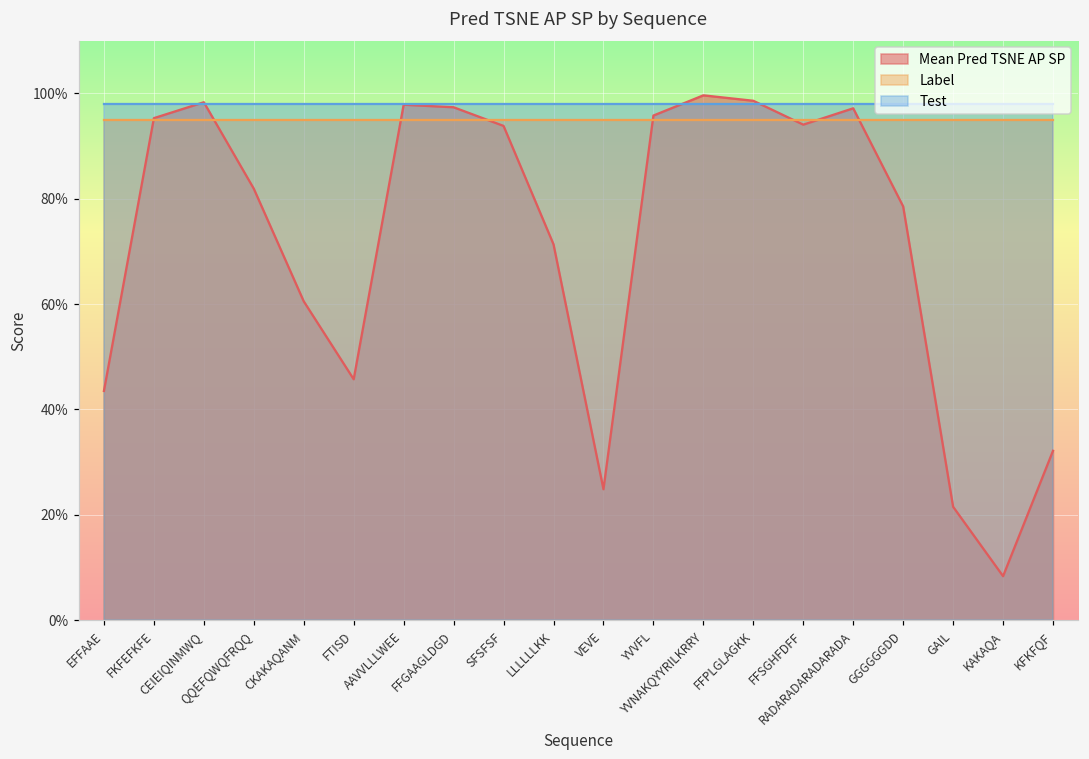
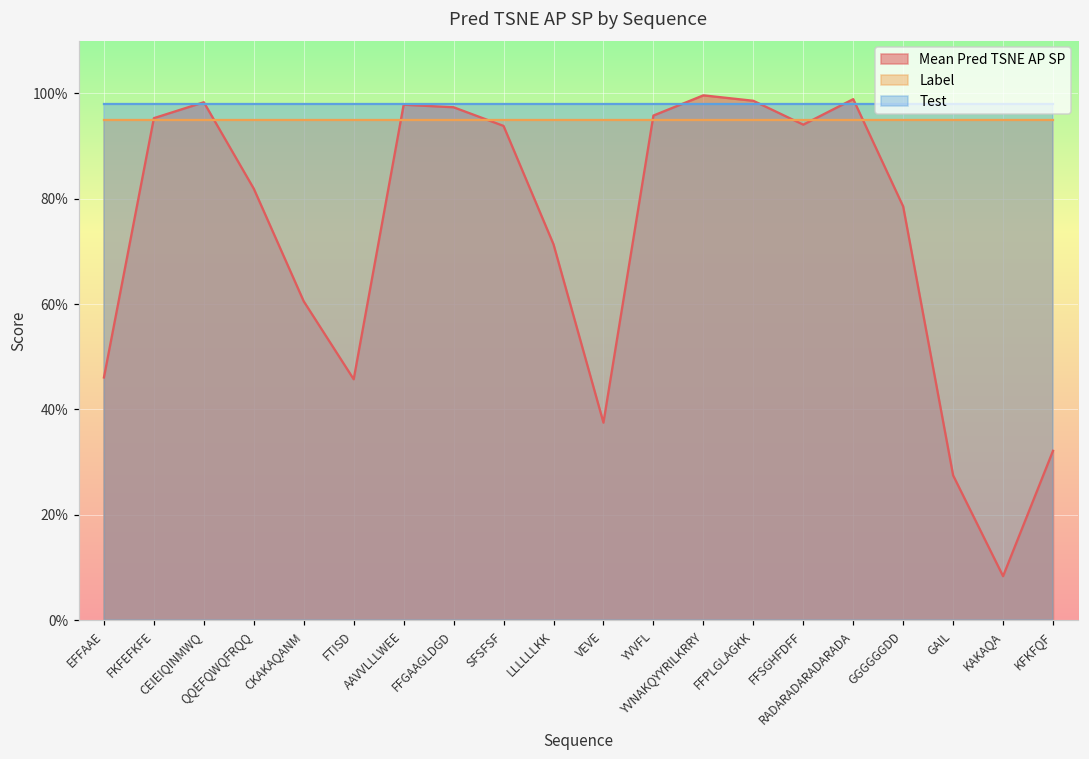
  {
    "Mean Pred TSNE AP SP": {
-     "EFFAAE": "43%",
+     "EFFAAE": "46%",
      "QQEFQWQFRQQ": "82%",
      "CKAKAQANM": "61%",
      "FTISD": "46%",
      "FFGAAGLDGD": "97%",
      "SFSFSF": "94%",
      "LLLLLLKK": "71%",
-     "VEVE": "25%",
+     "VEVE": "37%",
      "YVVFL": "96%",
      "YVNAKQYYRILKRRY": "100%",
      "FFPLGLAGKK": "99%",
      "FFSGHFDFF": "94%",
-     "RADARADARADARADA": "97%",
+     "RADARADARADARADA": "99%",
      "GGGGGGDD": "79%",
-     "GAIL": "22%",
+     "GAIL": "27%",
      "KAKAQA": "8%",
      "KFKFQF": "32%"
    },
    "Label": {
      "EFFAAE": "95%",
      "CEIEIQINMWQ": "95%",
      "QQEFQWQFRQQ": "95%",
      "CKAKAQANM": "95%",
      "FTISD": "95%",
      "AAVVLLLWEE": "95%",
      "FFGAAGLDGD": "95%",
      "SFSFSF": "95%",
      "LLLLLLKK": "95%",
      "VEVE": "95%",
      "YVVFL": "95%",
      "YVNAKQYYRILKRRY": "95%",
      "FFPLGLAGKK": "95%",
      "FFSGHFDFF": "95%",
      "RADARADARADARADA": "95%",
      "GGGGGGDD": "95%",
      "GAIL": "95%",
      "KAKAQA": "95%",
      "KFKFQF": "95%"
    },
    "Test": {
      "EFFAAE": "98%",
      "FKFEFKFE": "98%",
      "QQEFQWQFRQQ": "98%",
      "CKAKAQANM": "98%",
      "FTISD": "98%",
      "FFGAAGLDGD": "98%",
      "SFSFSF": "98%",
      "LLLLLLKK": "98%",
      "VEVE": "98%",
      "YVVFL": "98%",
      "YVNAKQYYRILKRRY": "98%",
      "FFPLGLAGKK": "98%",
      "FFSGHFDFF": "98%",
      "RADARADARADARADA": "98%"
    }
  }
